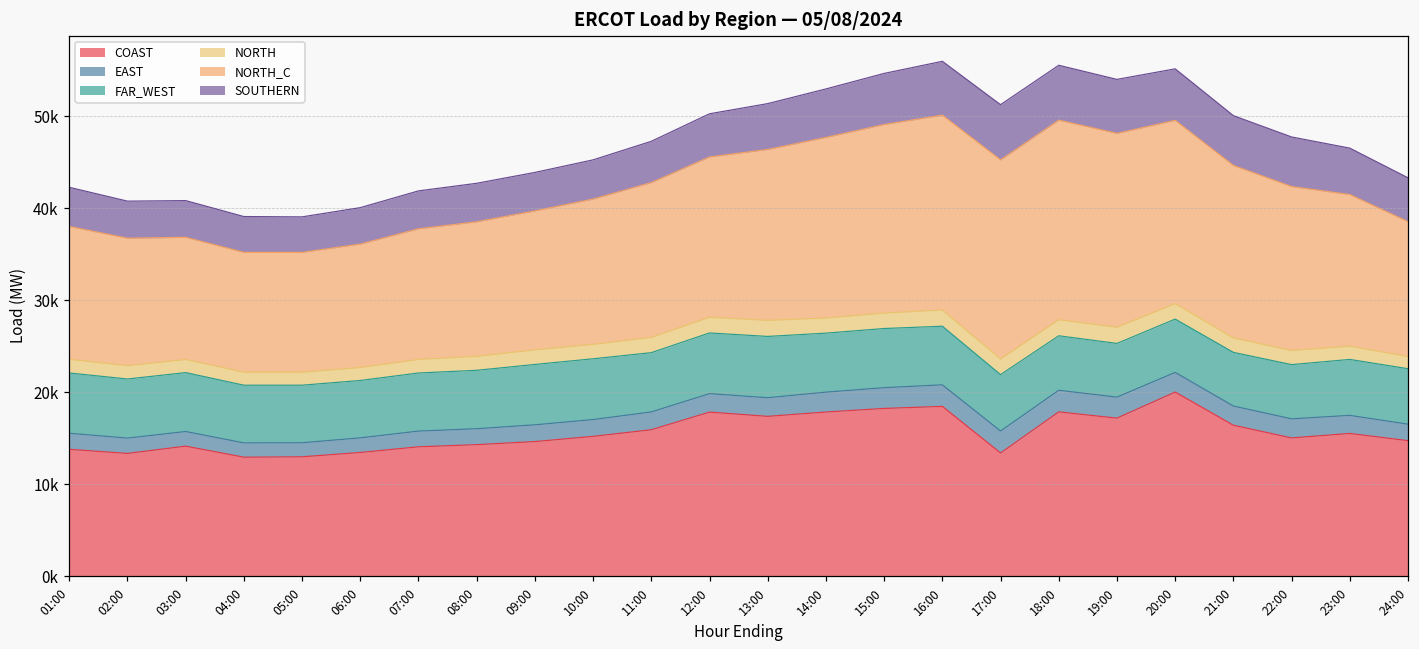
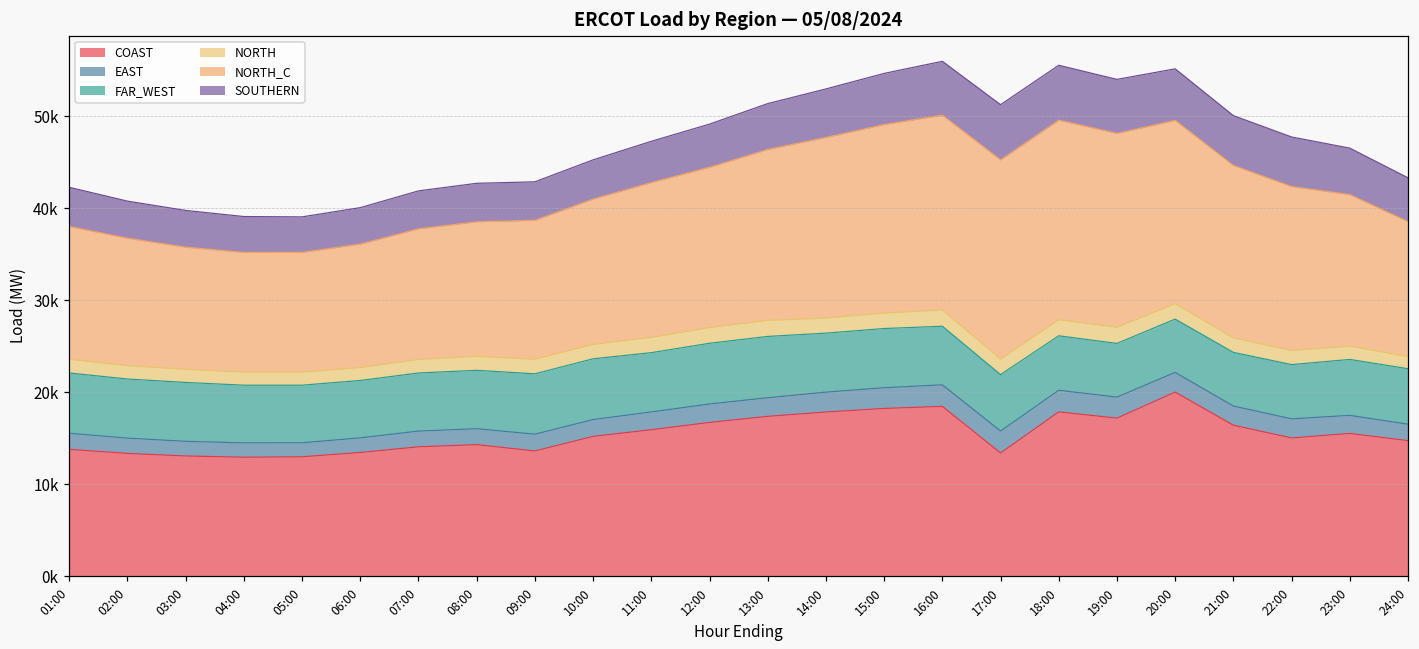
  {
    "COAST": {
      "01:00": 14000,
      "02:00": 13000,
-     "03:00": 14000,
+     "03:00": 13000,
      "04:00": 13000,
      "05:00": 13000,
      "06:00": 13000,
      "07:00": 14000,
      "08:00": 14000,
-     "09:00": 15000,
+     "09:00": 14000,
      "10:00": 15000,
      "11:00": 16000,
-     "12:00": 18000,
+     "12:00": 17000,
      "13:00": 17000,
      "14:00": 18000,
      "15:00": 18000,
      "16:00": 18000,
      "17:00": 13000,
      "18:00": 18000,
      "19:00": 17000,
      "20:00": 20000,
      "21:00": 16000,
      "22:00": 15000,
      "23:00": 16000,
      "24:00": 15000
    }
  }
